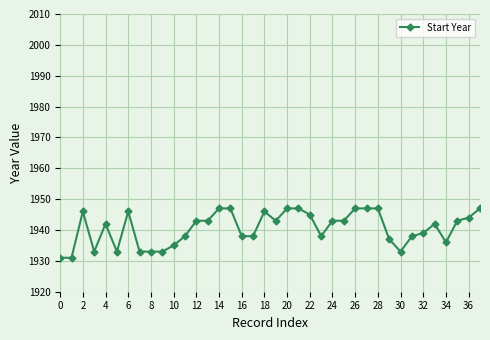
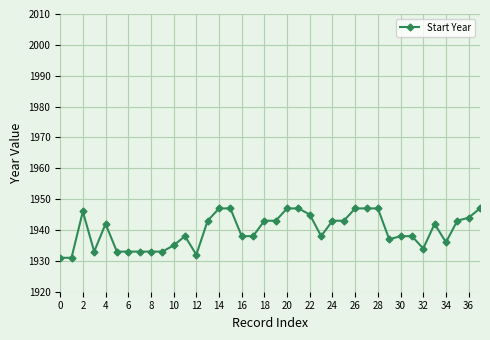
  {
    "0": 1931,
    "2": 1946,
    "4": 1942,
-   "6": 1946,
+   "6": 1933,
    "8": 1933,
    "10": 1935,
-   "12": 1943,
+   "12": 1932,
    "14": 1947,
    "16": 1938,
-   "18": 1946,
+   "18": 1943,
    "20": 1947,
    "22": 1945,
    "24": 1943,
    "26": 1947,
    "28": 1947,
-   "30": 1933,
-   "32": 1939,
+   "30": 1938,
+   "32": 1934,
    "34": 1936,
    "36": 1944
  }
